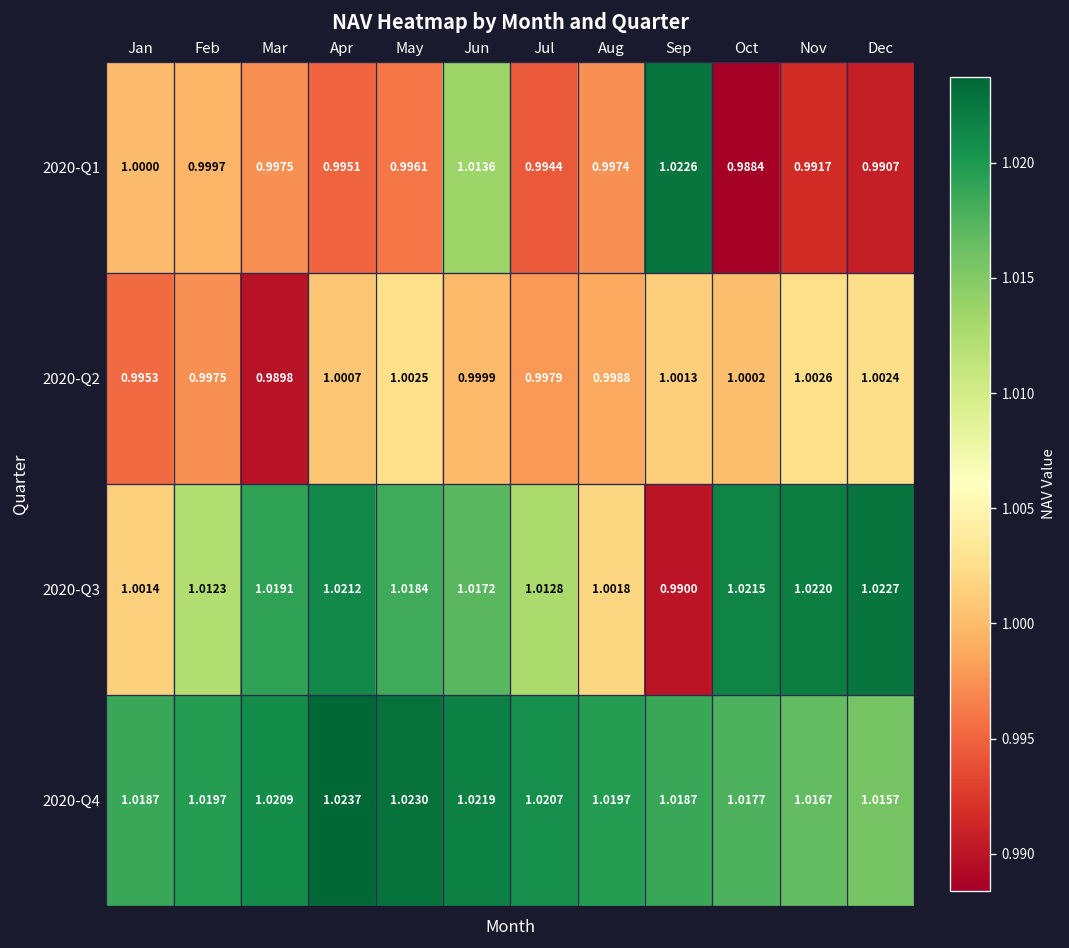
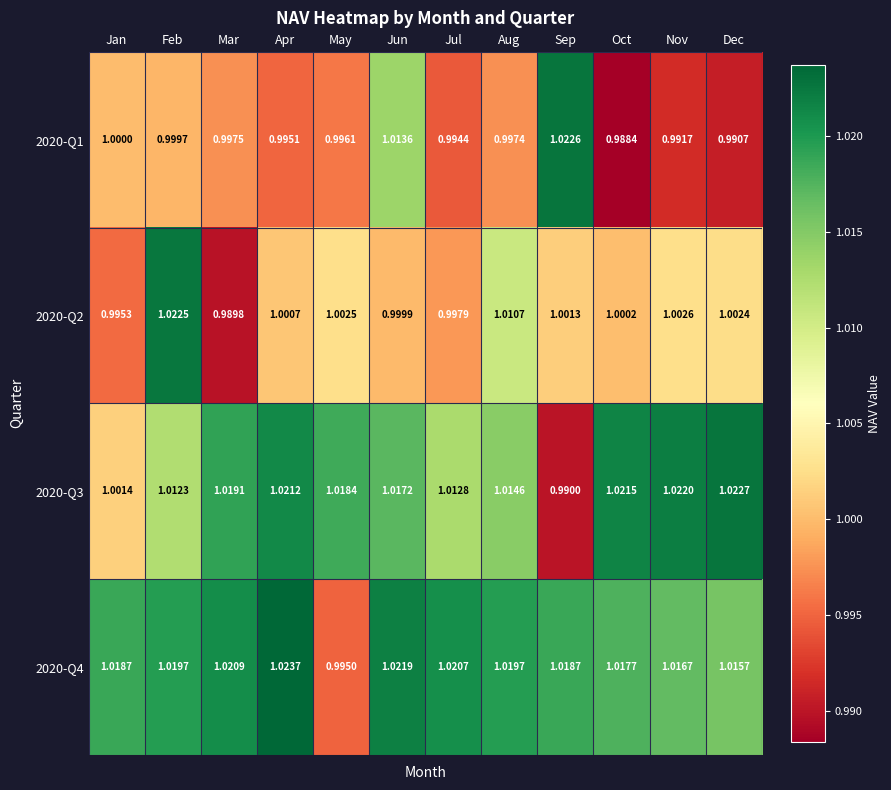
  {
    "2020-Q1": {
      "Jan": 1.0000,
      "Feb": 0.9997,
      "Mar": 0.9975,
      "Apr": 0.9951,
      "May": 0.9961,
      "Jun": 1.0136,
      "Jul": 0.9944,
      "Aug": 0.9974,
      "Sep": 1.0226,
      "Oct": 0.9884,
      "Nov": 0.9917,
      "Dec": 0.9907
    },
    "2020-Q2": {
      "Jan": 0.9953,
-     "Feb": 0.9975,
+     "Feb": 1.0225,
      "Mar": 0.9898,
      "Apr": 1.0007,
      "May": 1.0025,
      "Jun": 0.9999,
      "Jul": 0.9979,
-     "Aug": 0.9988,
+     "Aug": 1.0107,
      "Sep": 1.0013,
      "Oct": 1.0002,
      "Nov": 1.0026,
      "Dec": 1.0024
    },
    "2020-Q3": {
      "Jan": 1.0014,
      "Feb": 1.0123,
      "Mar": 1.0191,
      "Apr": 1.0212,
      "May": 1.0184,
      "Jun": 1.0172,
      "Jul": 1.0128,
-     "Aug": 1.0018,
+     "Aug": 1.0146,
      "Sep": 0.9900,
      "Oct": 1.0215,
      "Nov": 1.0220,
      "Dec": 1.0227
    },
    "2020-Q4": {
      "Jan": 1.0187,
      "Feb": 1.0197,
      "Mar": 1.0209,
      "Apr": 1.0237,
-     "May": 1.0230,
+     "May": 0.9950,
      "Jun": 1.0219,
      "Jul": 1.0207,
      "Aug": 1.0197,
      "Sep": 1.0187,
      "Oct": 1.0177,
      "Nov": 1.0167,
      "Dec": 1.0157
    }
  }
